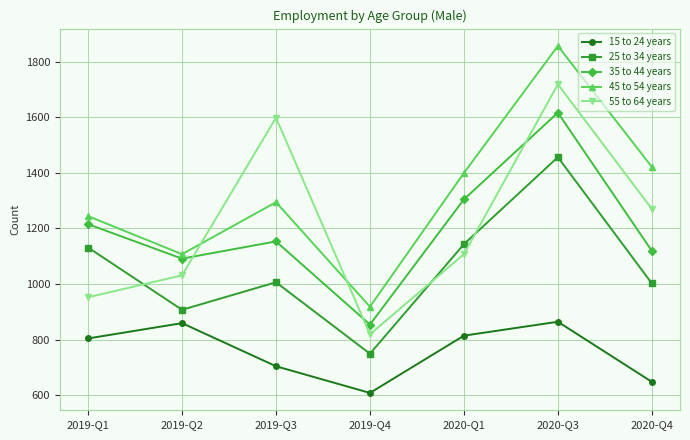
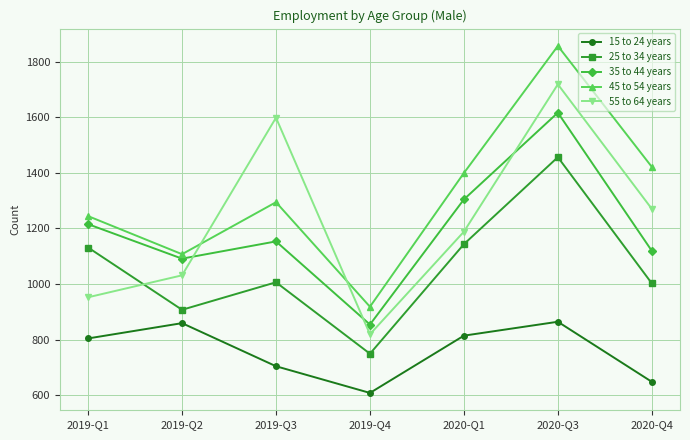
  {
    "55 to 64 years": {
      "2019-Q1": 950,
      "2019-Q2": 1030,
      "2019-Q3": 1600,
      "2019-Q4": 820,
-     "2020-Q1": 1110,
+     "2020-Q1": 1190,
      "2020-Q3": 1720,
      "2020-Q4": 1270
    }
  }
